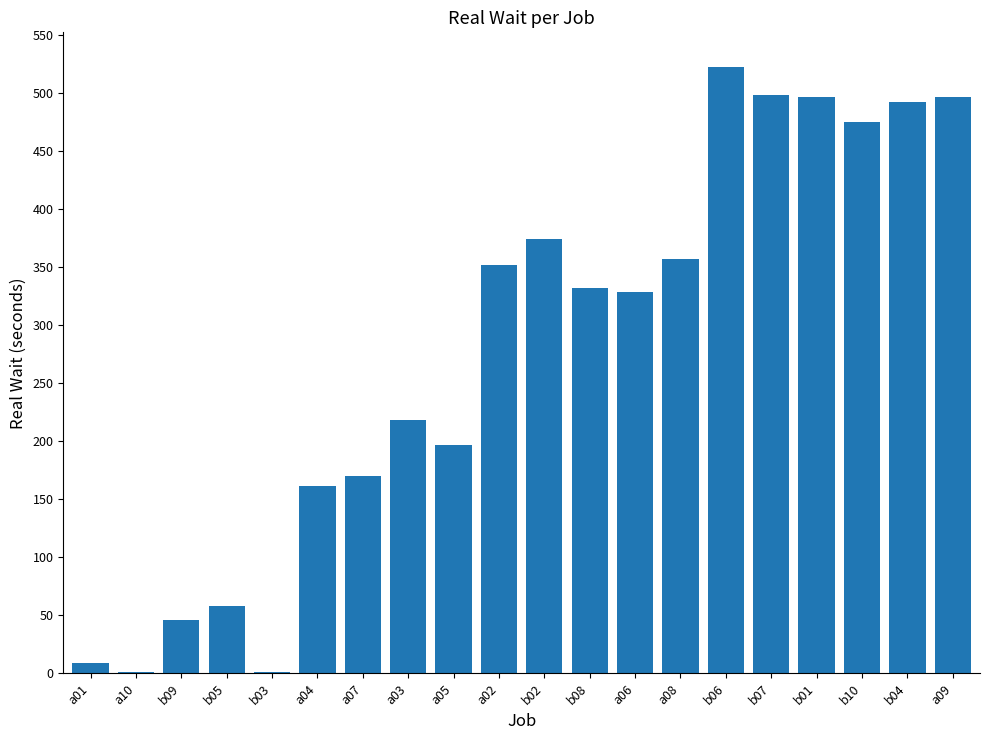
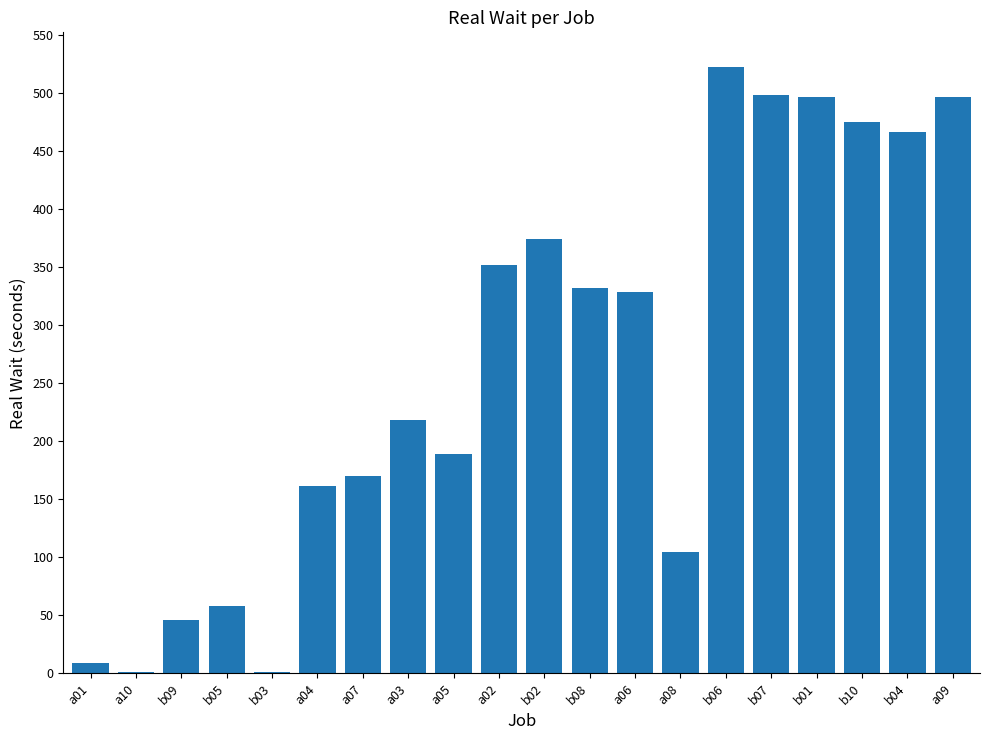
  {
    "a01": 9,
    "b09": 46,
    "b05": 58,
    "a04": 161,
    "a07": 170,
    "a03": 218,
-   "a05": 197,
+   "a05": 189,
    "a02": 352,
    "b02": 374,
    "b08": 332,
    "a06": 328,
-   "a08": 357,
+   "a08": 104,
    "b06": 522,
    "b07": 498,
    "b01": 496,
    "b10": 475,
-   "b04": 492,
+   "b04": 466,
    "a09": 496
  }
